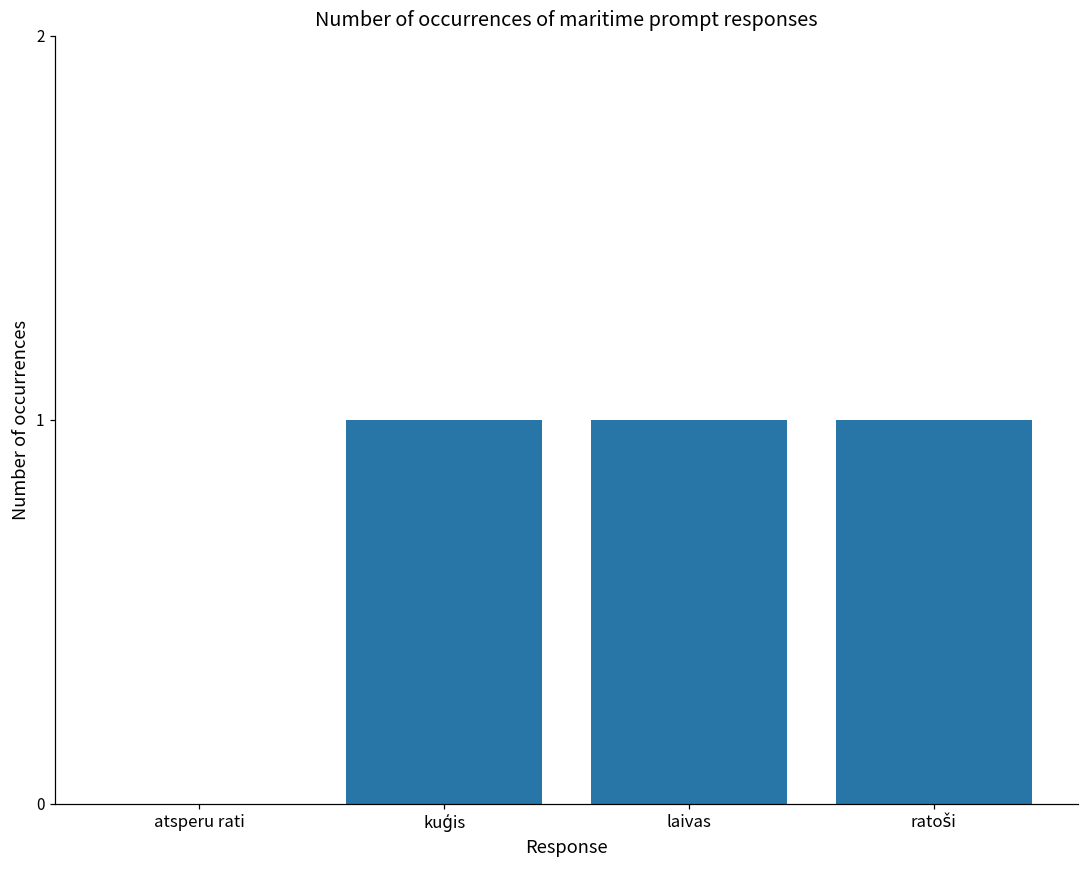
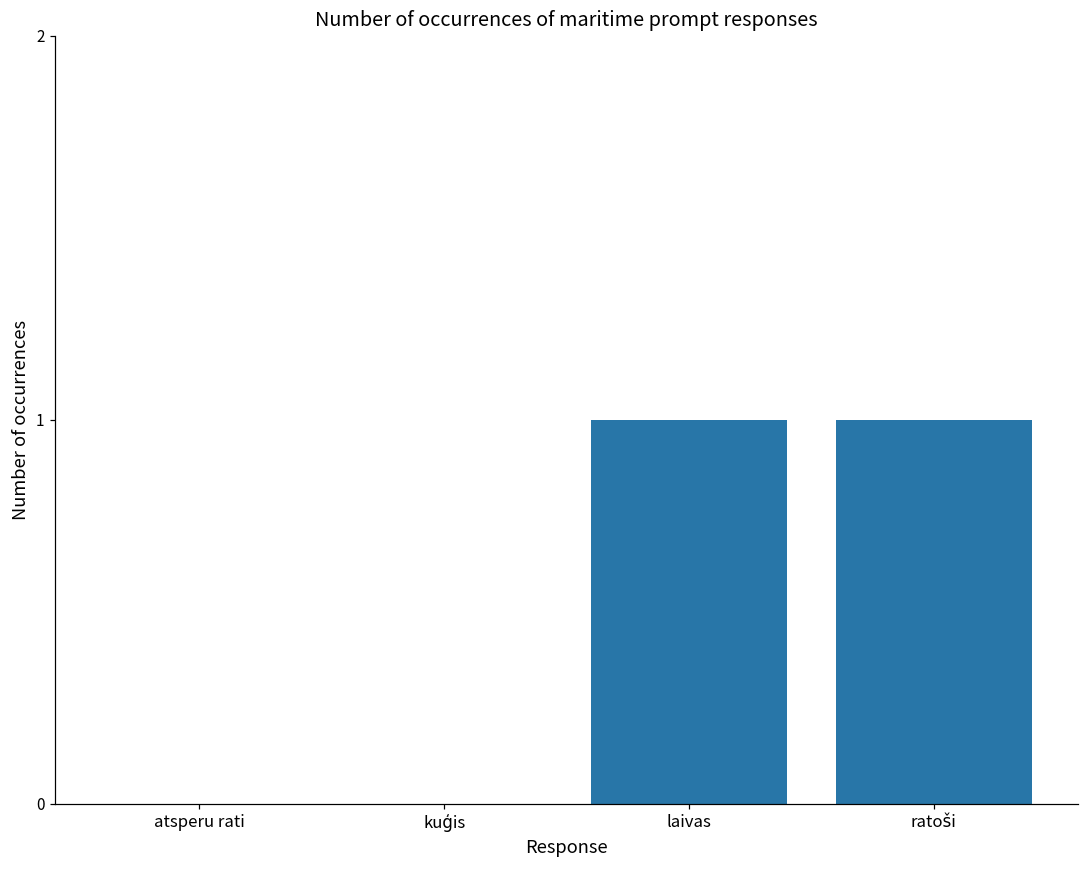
  {
    "atsperu rati": 0,
-   "kuģis": 1,
+   "kuģis": 0,
    "laivas": 1,
    "ratoši": 1
  }
